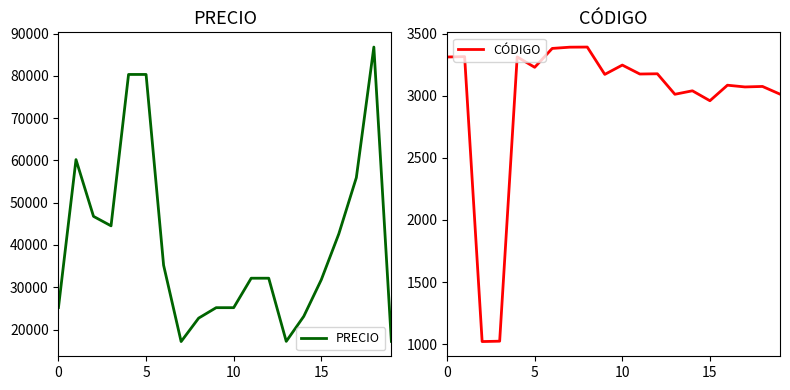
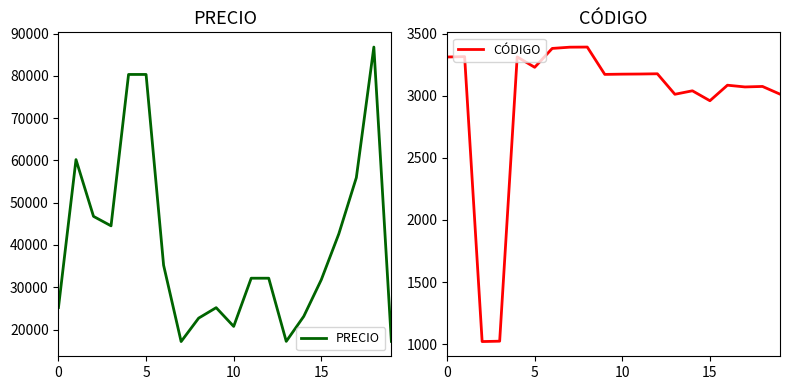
  {
    "PRECIO": {
      "0": 25000,
      "5": 80000,
-     "10": 25000,
+     "10": 21000,
      "15": 32000
    },
    "CÓDIGO": {
      "0": 3310,
      "5": 3230,
-     "10": 3250,
+     "10": 3170,
      "15": 2960
    }
  }
